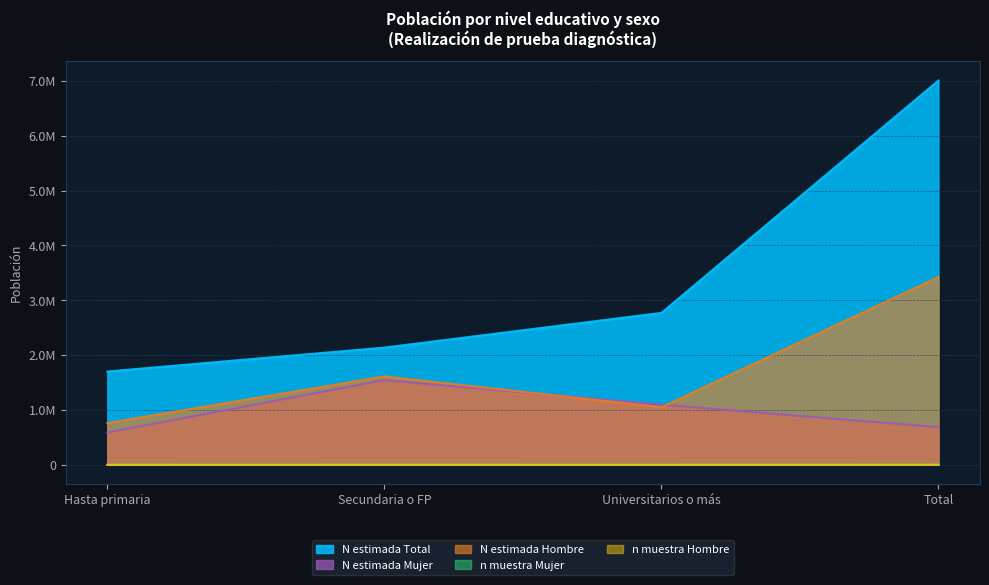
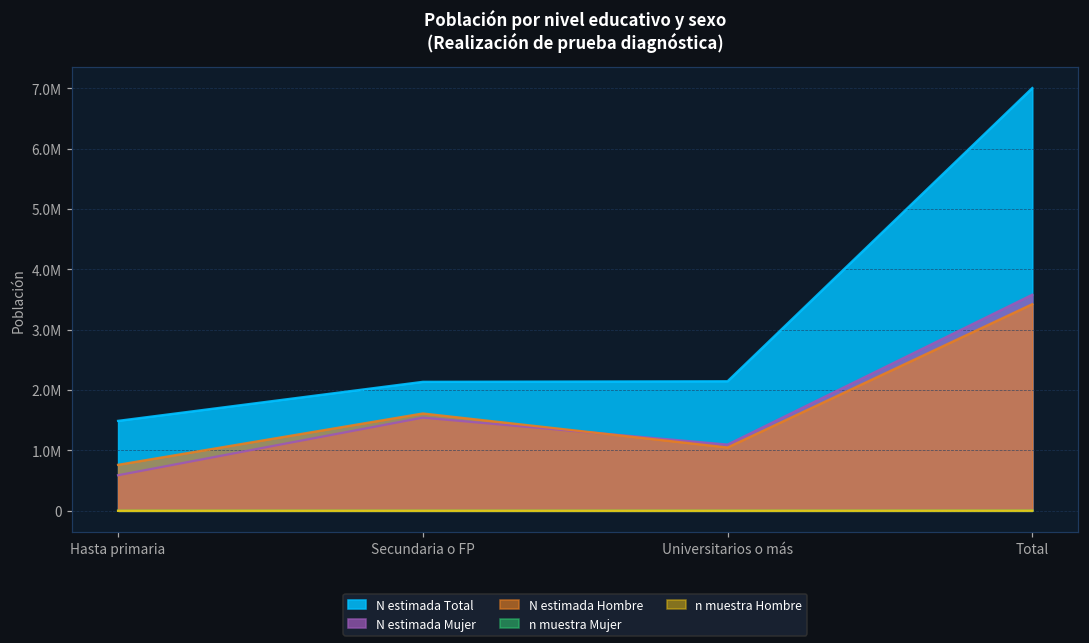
  {
    "N estimada Total": {
-     "Hasta primaria": 1700000,
+     "Hasta primaria": 1500000,
      "Secundaria o FP": 2100000,
-     "Universitarios o más": 2800000,
+     "Universitarios o más": 2100000,
      "Total": 7000000
    },
    "N estimada Mujer": {
      "Hasta primaria": 600000,
      "Secundaria o FP": 1500000,
      "Universitarios o más": 1100000,
-     "Total": 700000
+     "Total": 3600000
    }
  }
